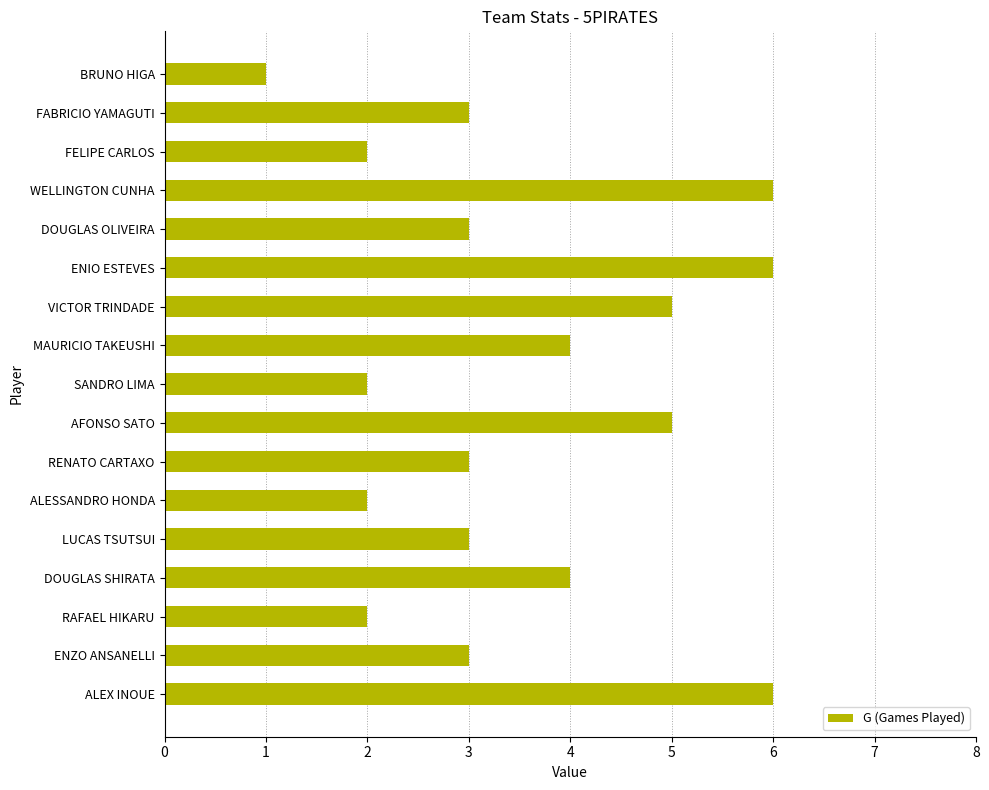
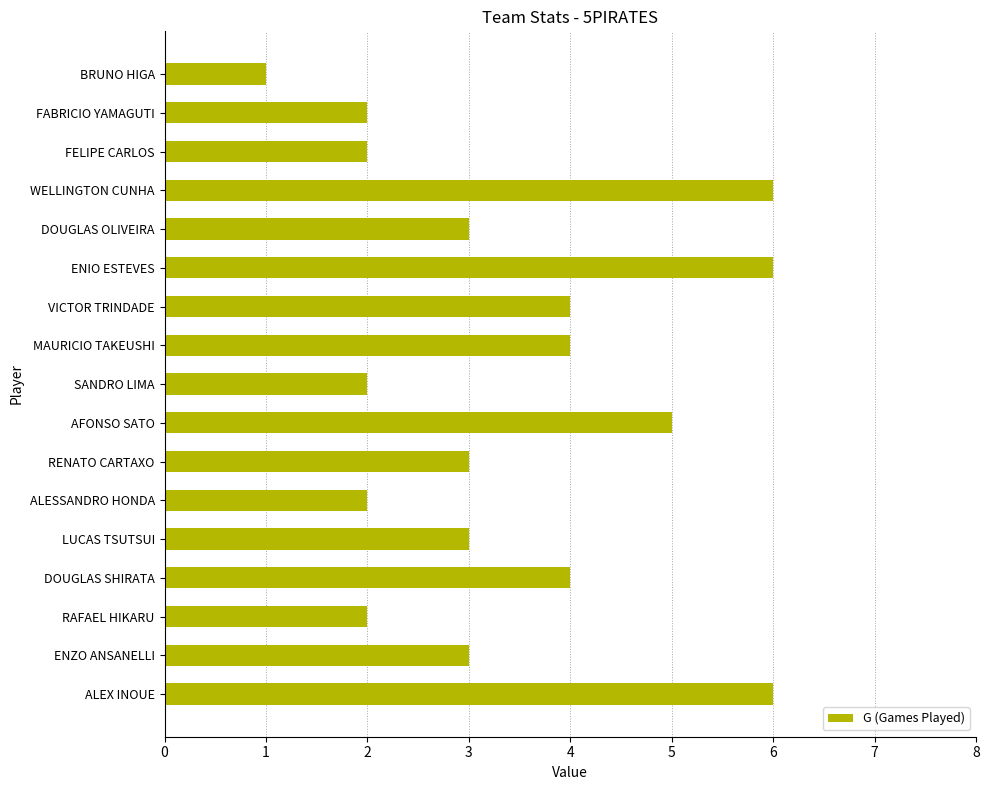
  {
    "BRUNO HIGA": 1,
-   "FABRICIO YAMAGUTI": 3,
+   "FABRICIO YAMAGUTI": 2,
    "FELIPE CARLOS": 2,
    "WELLINGTON CUNHA": 6,
    "DOUGLAS OLIVEIRA": 3,
    "ENIO ESTEVES": 6,
-   "VICTOR TRINDADE": 5,
+   "VICTOR TRINDADE": 4,
    "MAURICIO TAKEUSHI": 4,
    "SANDRO LIMA": 2,
    "AFONSO SATO": 5,
    "RENATO CARTAXO": 3,
    "ALESSANDRO HONDA": 2,
    "LUCAS TSUTSUI": 3,
    "DOUGLAS SHIRATA": 4,
    "RAFAEL HIKARU": 2,
    "ENZO ANSANELLI": 3,
    "ALEX INOUE": 6
  }
